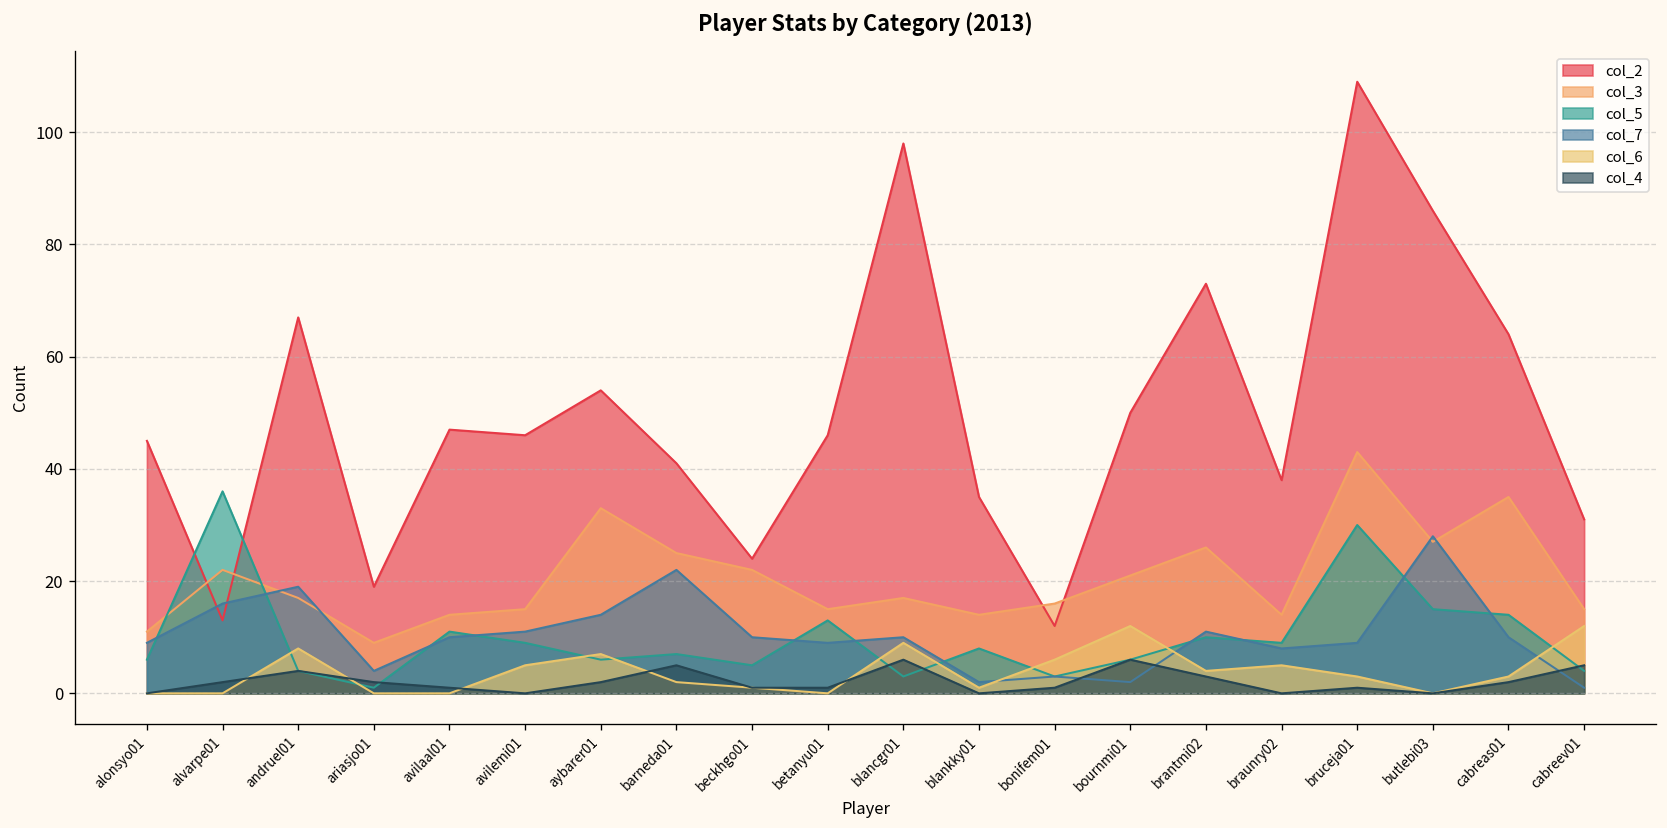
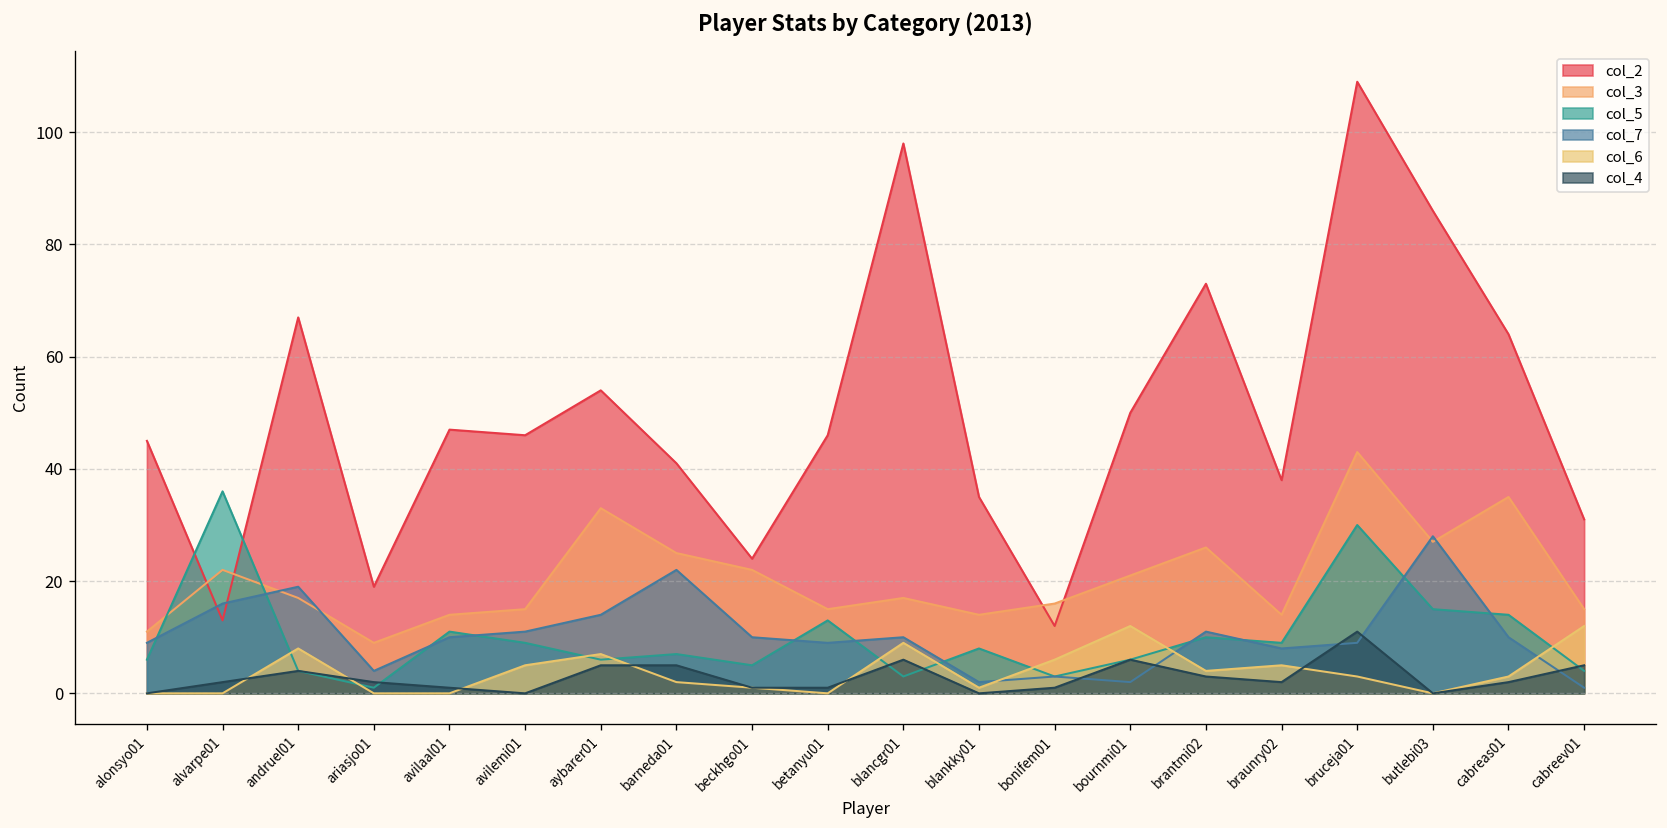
  {
    "col_2": {
      "alonsyo01": 45,
      "alvarpe01": 13,
      "andruel01": 67,
      "ariasjo01": 19,
      "avilaal01": 47,
      "avilemi01": 46,
      "aybarer01": 54,
      "barneda01": 41,
      "beckhgo01": 24,
      "betanyu01": 46,
      "blancgr01": 98,
      "blankky01": 35,
      "bonifem01": 12,
      "bournmi01": 50,
      "brantmi02": 73,
      "braunry02": 38,
      "bruceja01": 109,
      "butlebi03": 86,
      "cabreas01": 64,
      "cabreev01": 31
    },
    "col_4": {
      "alvarpe01": 2,
      "ariasjo01": 2,
      "avilaal01": 1,
      "avilemi01": 0,
-     "aybarer01": 2,
+     "aybarer01": 5,
      "barneda01": 5,
      "betanyu01": 1,
      "blancgr01": 6,
      "blankky01": 0,
      "bonifem01": 1,
      "brantmi02": 3,
-     "braunry02": 0,
-     "bruceja01": 1,
+     "braunry02": 2,
+     "bruceja01": 11,
      "cabreas01": 2,
      "cabreev01": 5
    }
  }
